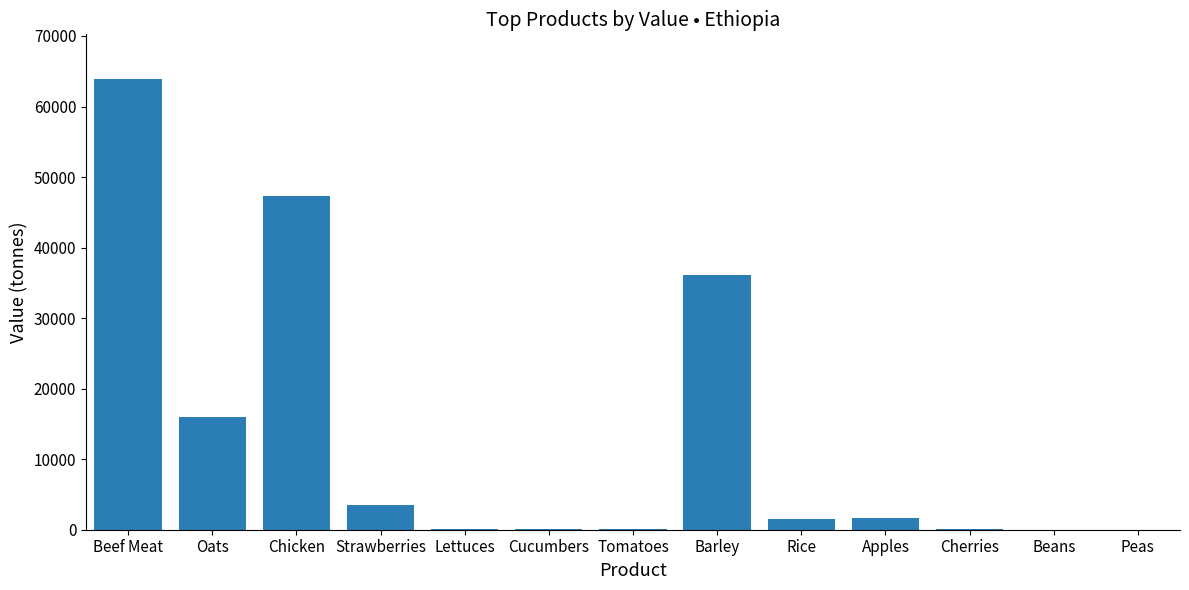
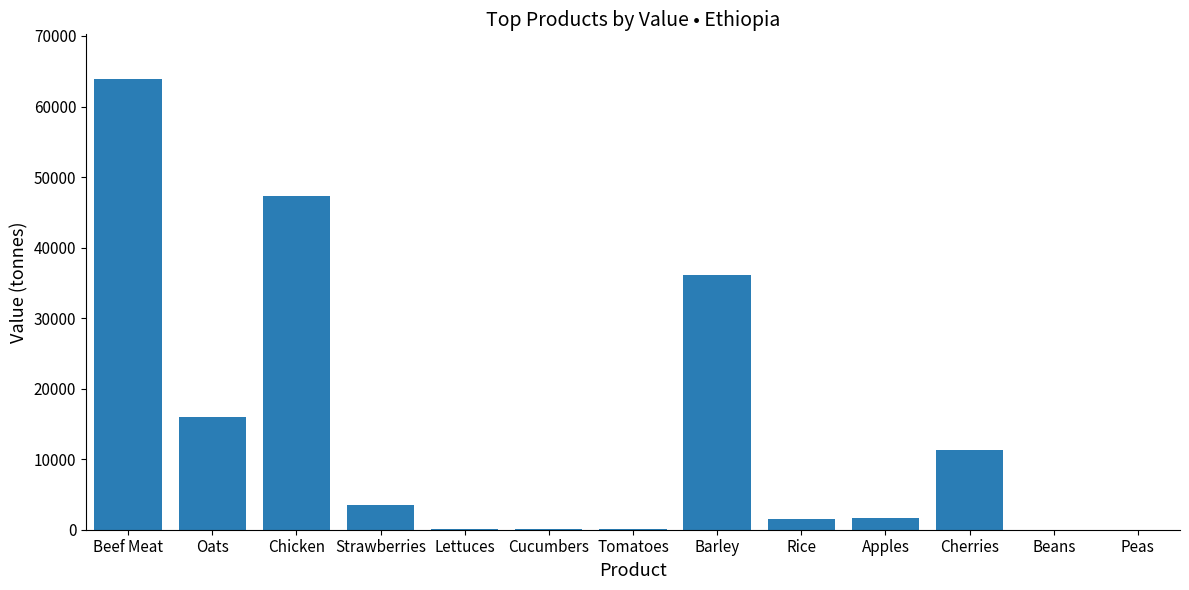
  {
    "Beef Meat": 64000,
    "Oats": 16000,
    "Chicken": 47000,
    "Strawberries": 4000,
    "Barley": 36000,
    "Rice": 2000,
    "Apples": 2000,
-   "Cherries": 0
+   "Cherries": 11000
  }
